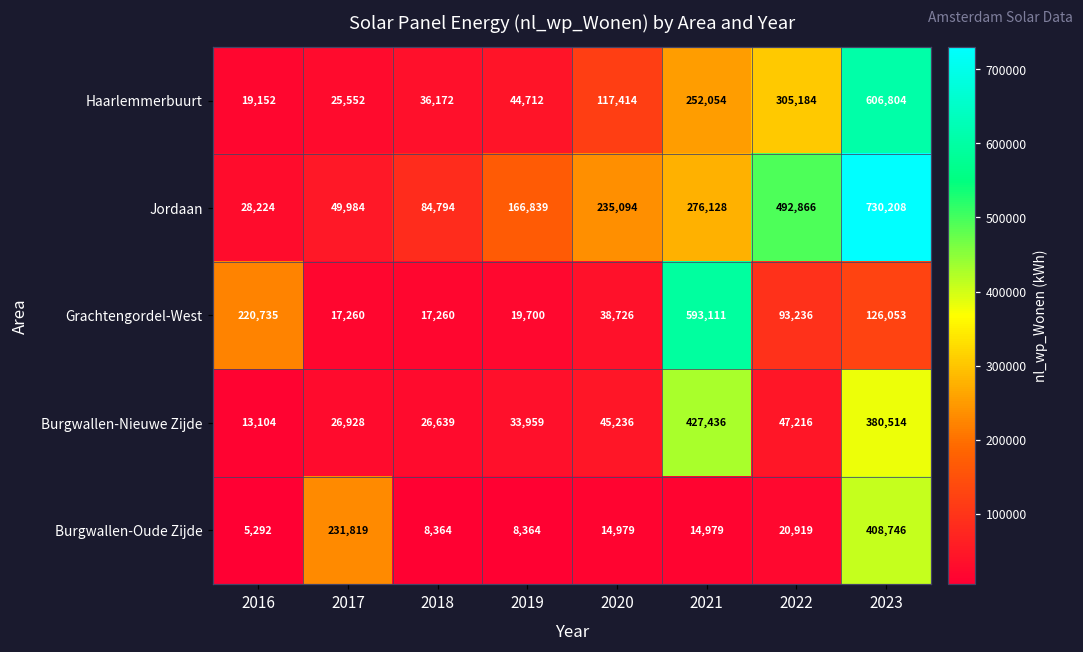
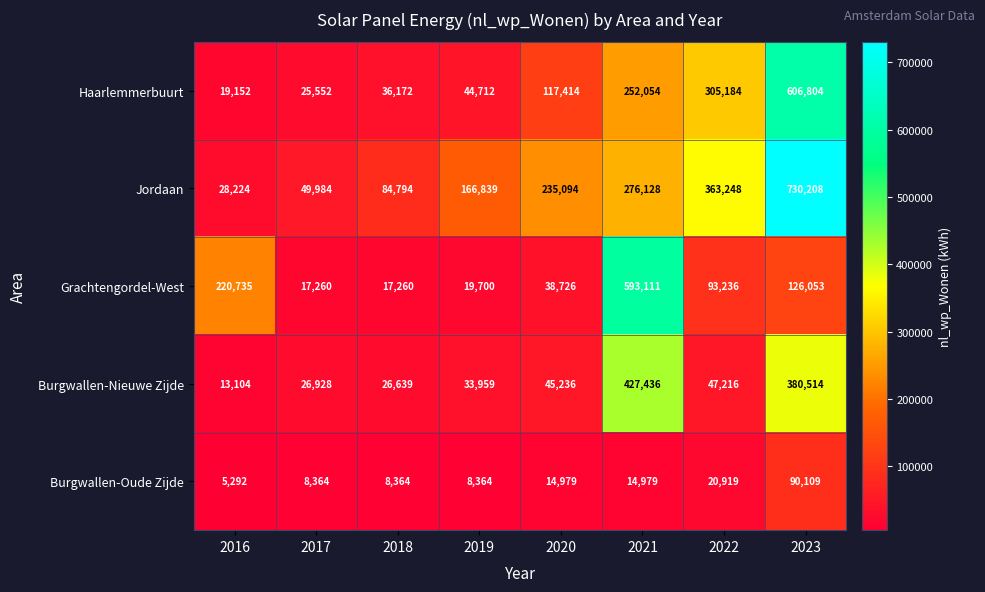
  {
    "Haarlemmerbuurt": {
      "2016": "19,152",
      "2017": "25,552",
      "2018": "36,172",
      "2019": "44,712",
      "2020": "117,414",
      "2021": "252,054",
      "2022": "305,184",
      "2023": "606,804"
    },
    "Jordaan": {
      "2016": "28,224",
      "2017": "49,984",
      "2018": "84,794",
      "2019": "166,839",
      "2020": "235,094",
      "2021": "276,128",
-     "2022": "492,866",
+     "2022": "363,248",
      "2023": "730,208"
    },
    "Grachtengordel-West": {
      "2016": "220,735",
      "2017": "17,260",
      "2018": "17,260",
      "2019": "19,700",
      "2020": "38,726",
      "2021": "593,111",
      "2022": "93,236",
      "2023": "126,053"
    },
    "Burgwallen-Nieuwe Zijde": {
      "2016": "13,104",
      "2017": "26,928",
      "2018": "26,639",
      "2019": "33,959",
      "2020": "45,236",
      "2021": "427,436",
      "2022": "47,216",
      "2023": "380,514"
    },
    "Burgwallen-Oude Zijde": {
      "2016": "5,292",
-     "2017": "231,819",
+     "2017": "8,364",
      "2018": "8,364",
      "2019": "8,364",
      "2020": "14,979",
      "2021": "14,979",
      "2022": "20,919",
-     "2023": "408,746"
+     "2023": "90,109"
    }
  }
